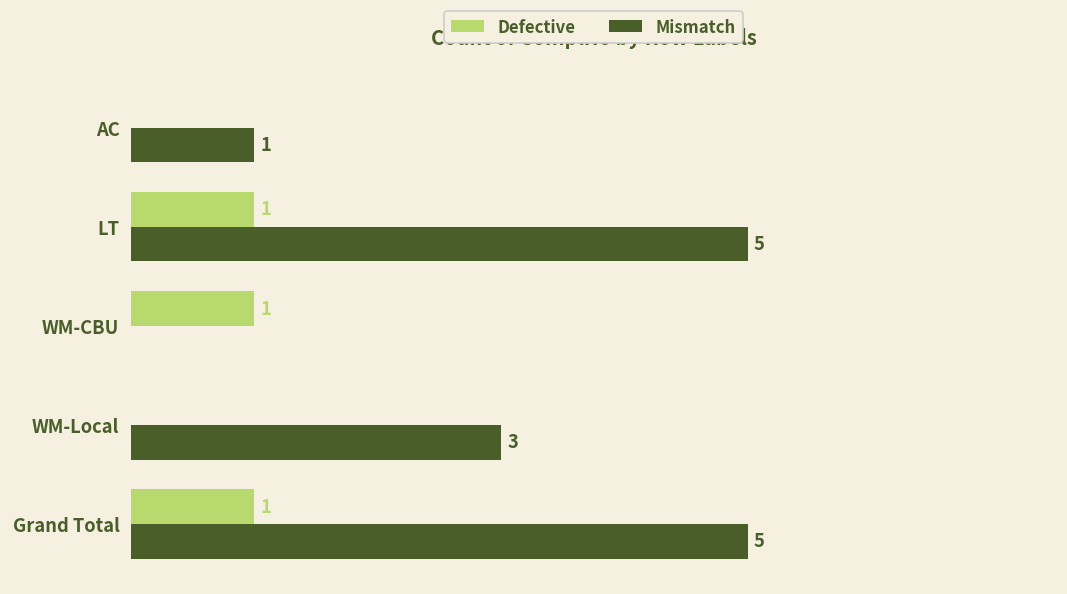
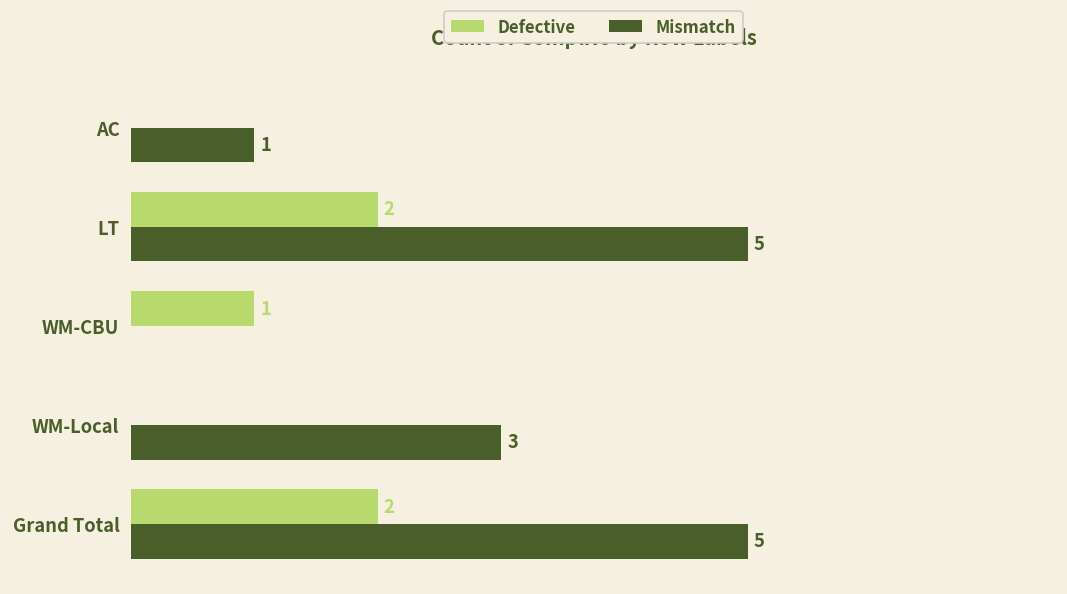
  {
    "Defective": {
-     "LT": 1,
+     "LT": 2,
      "WM-CBU": 1,
-     "Grand Total": 1
+     "Grand Total": 2
    },
    "Mismatch": {
      "AC": 1,
      "LT": 5,
      "WM-Local": 3,
      "Grand Total": 5
    }
  }
